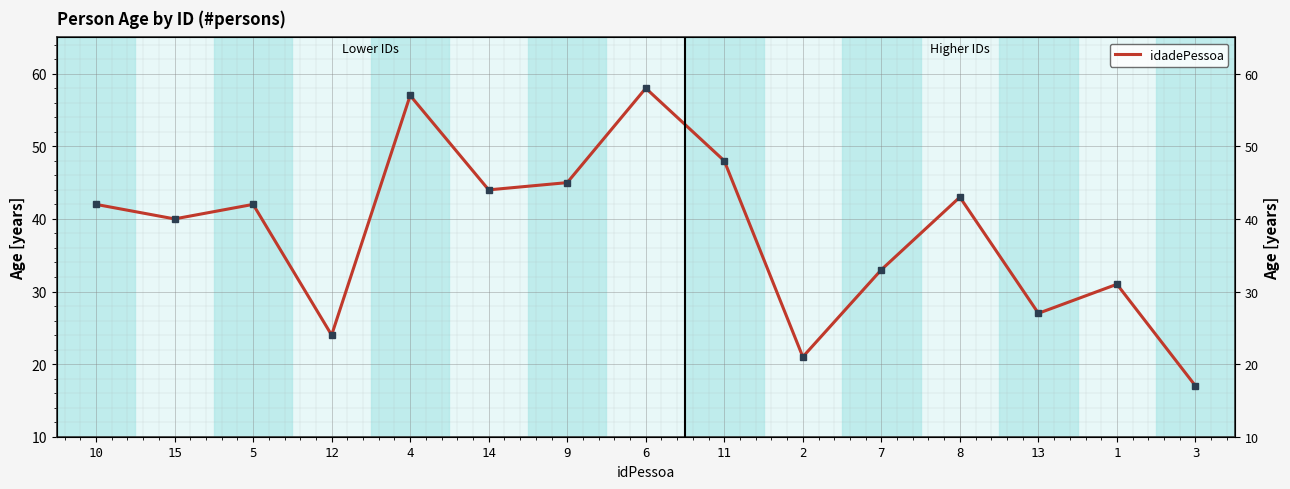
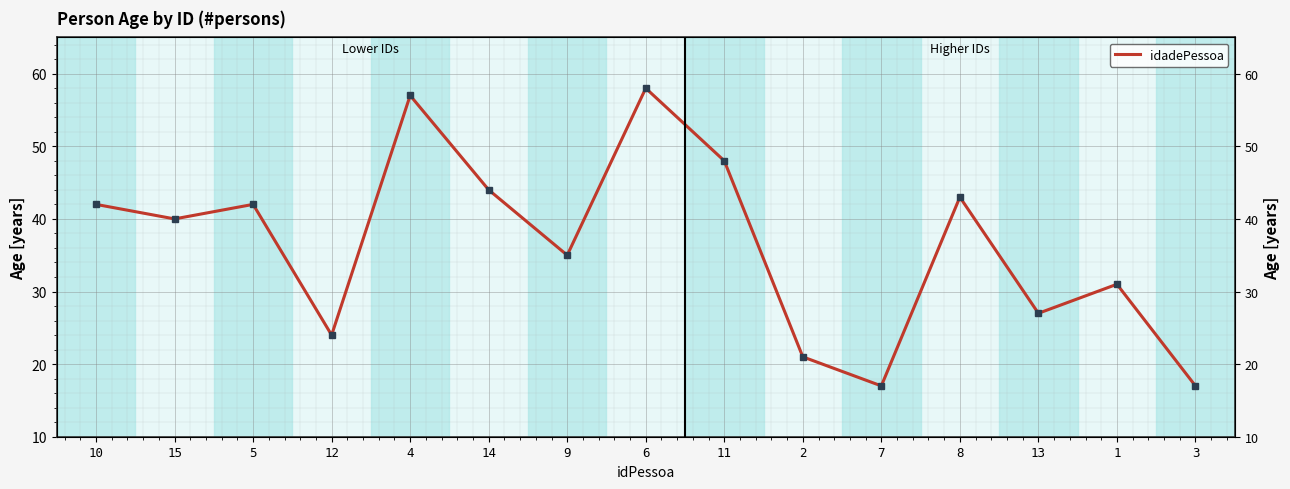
  {
    "10": 42,
    "15": 40,
    "5": 42,
    "12": 24,
    "4": 57,
    "14": 44,
-   "9": 45,
+   "9": 35,
    "6": 58,
    "11": 48,
    "2": 21,
-   "7": 33,
+   "7": 17,
    "8": 43,
    "13": 27,
    "1": 31,
    "3": 17
  }
